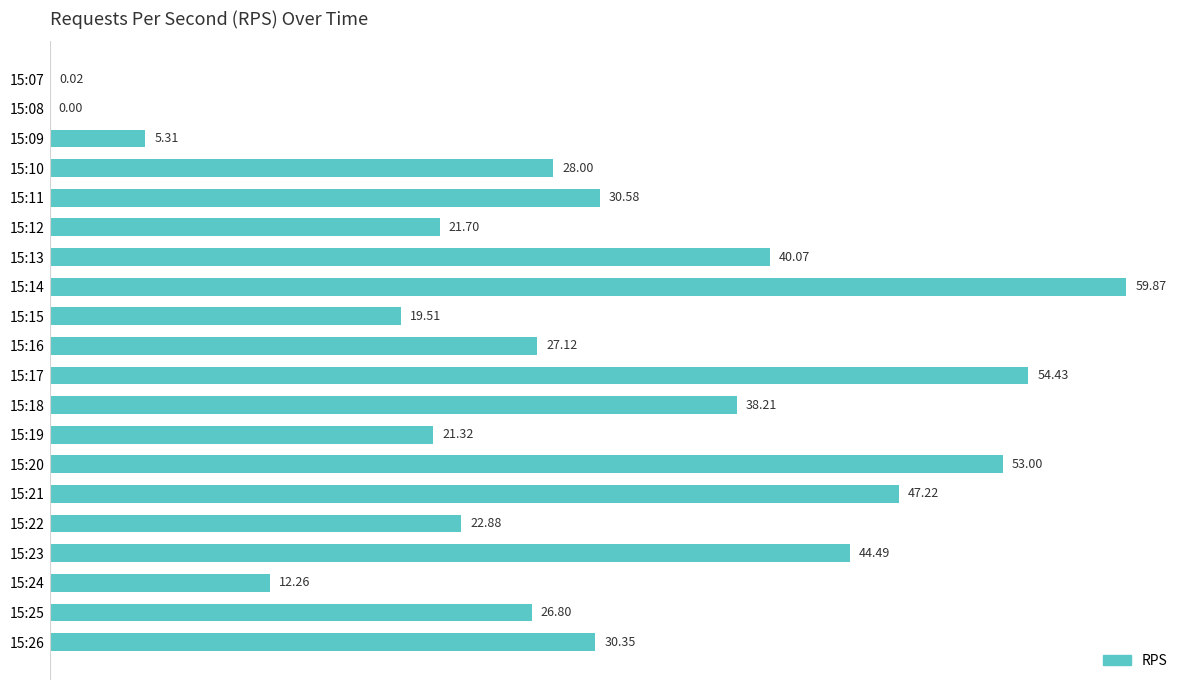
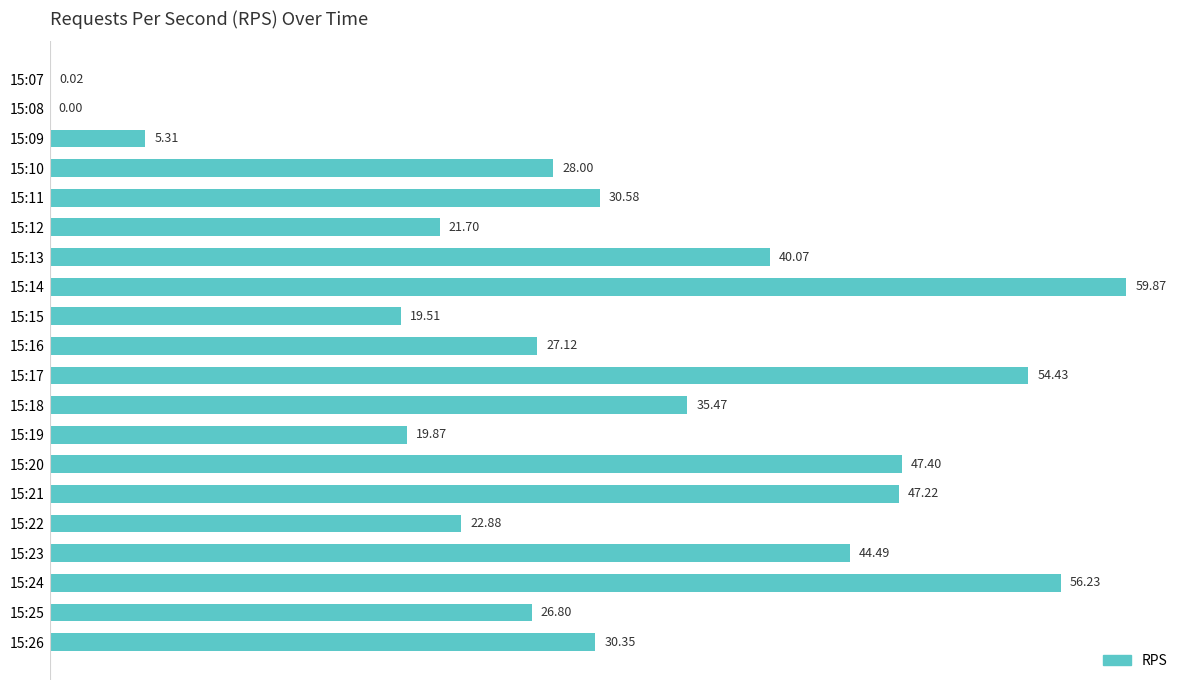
  {
    "15:07": 0.02,
    "15:08": 0.00,
    "15:09": 5.31,
    "15:10": 28.00,
    "15:11": 30.58,
    "15:12": 21.70,
    "15:13": 40.07,
    "15:14": 59.87,
    "15:15": 19.51,
    "15:16": 27.12,
    "15:17": 54.43,
-   "15:18": 38.21,
-   "15:19": 21.32,
-   "15:20": 53.00,
+   "15:18": 35.47,
+   "15:19": 19.87,
+   "15:20": 47.40,
    "15:21": 47.22,
    "15:22": 22.88,
    "15:23": 44.49,
-   "15:24": 12.26,
+   "15:24": 56.23,
    "15:25": 26.80,
    "15:26": 30.35
  }
